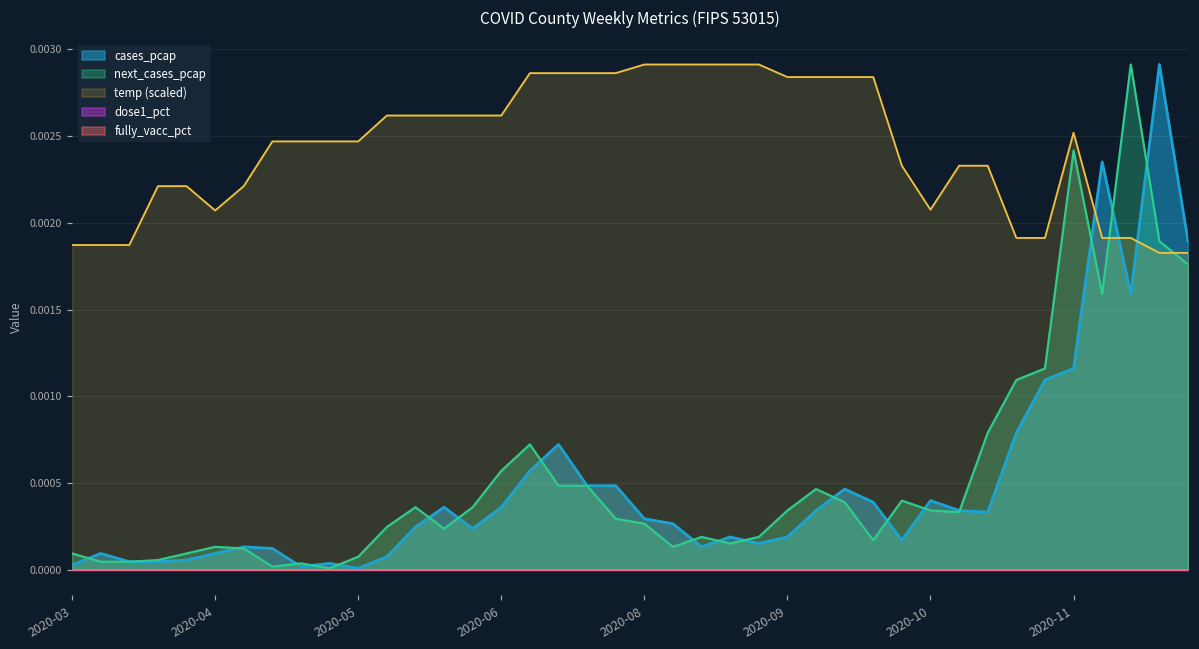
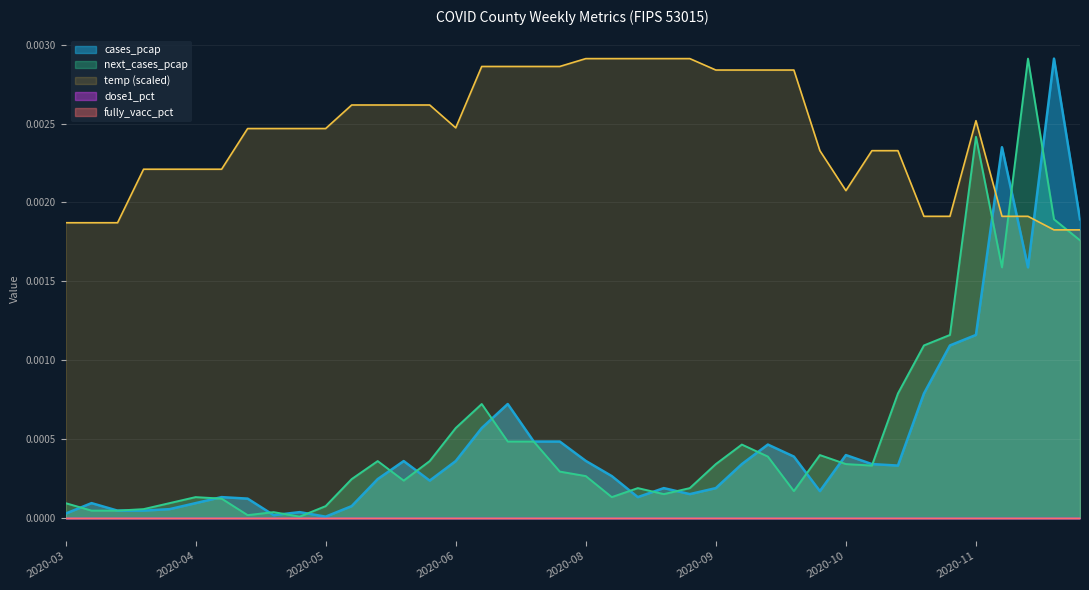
  {
    "cases_pcap": {
      "2020-03": 0.00003,
      "2020-04": 0.00010,
      "2020-06": 0.00036,
-     "2020-08": 0.00029,
+     "2020-08": 0.00036,
      "2020-09": 0.00019,
      "2020-10": 0.00040,
      "2020-11": 0.00116
    },
    "next_cases_pcap": {
      "2020-03": 0.00010,
      "2020-04": 0.00013,
      "2020-05": 0.00008,
      "2020-06": 0.00057,
      "2020-08": 0.00027,
      "2020-09": 0.00034,
      "2020-10": 0.00034,
      "2020-11": 0.00242
    },
    "temp (scaled)": {
      "2020-03": 0.00187,
-     "2020-04": 0.00207,
+     "2020-04": 0.00221,
      "2020-05": 0.00247,
-     "2020-06": 0.00262,
+     "2020-06": 0.00247,
      "2020-08": 0.00291,
      "2020-09": 0.00284,
      "2020-10": 0.00207,
      "2020-11": 0.00252
    },
    "fully_vacc_pct": {
      "2020-03": 0.00000,
      "2020-04": 0.00000,
      "2020-06": 0.00000,
      "2020-08": 0.00000,
      "2020-09": 0.00000,
      "2020-10": 0.00000,
      "2020-11": 0.00000
    }
  }
